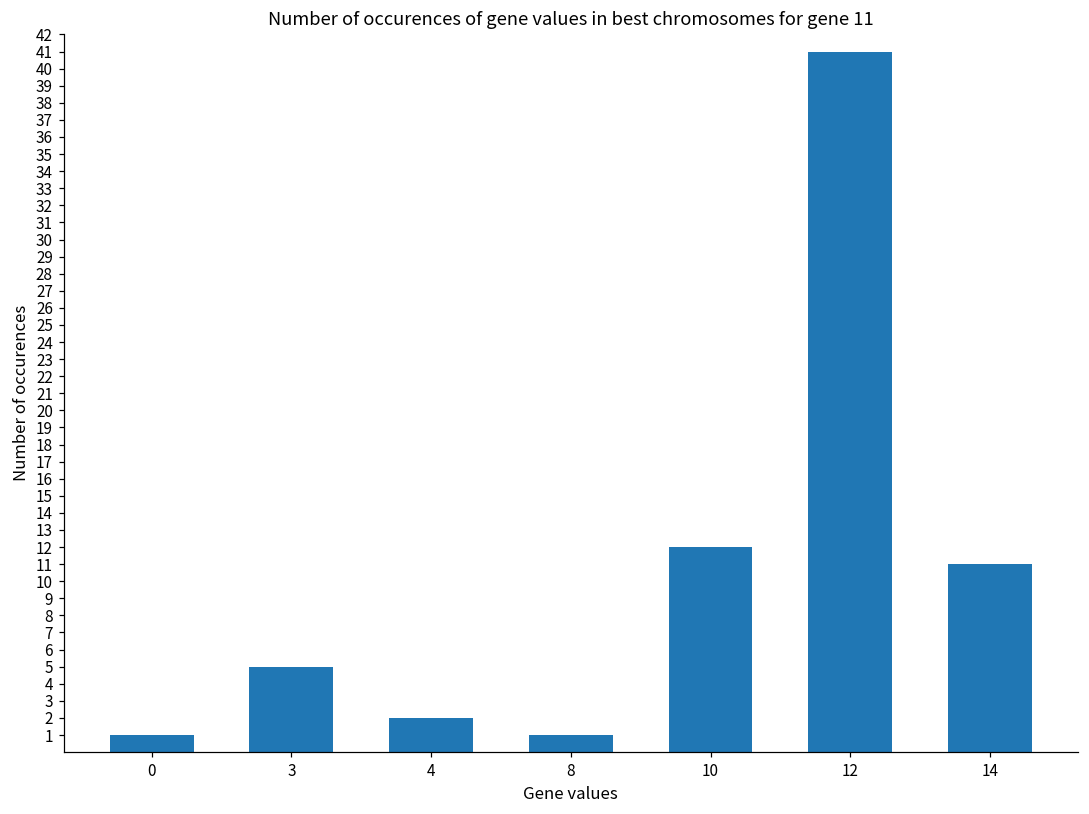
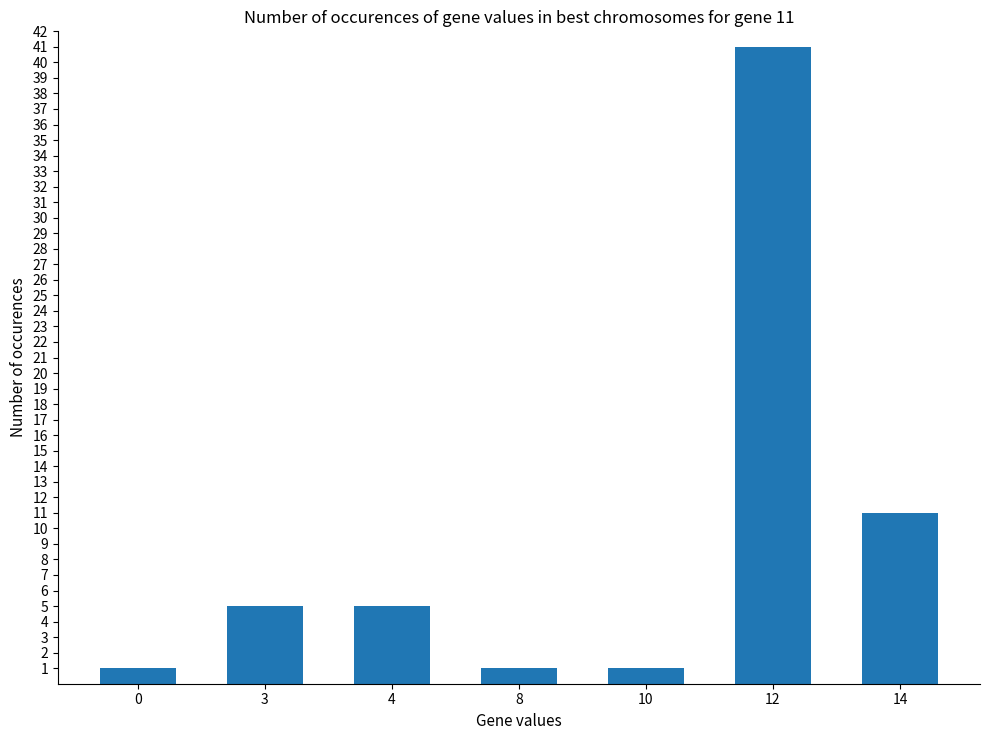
  {
    "0": 1,
    "3": 5,
-   "4": 2,
+   "4": 5,
    "8": 1,
-   "10": 12,
+   "10": 1,
    "12": 41,
    "14": 11
  }
